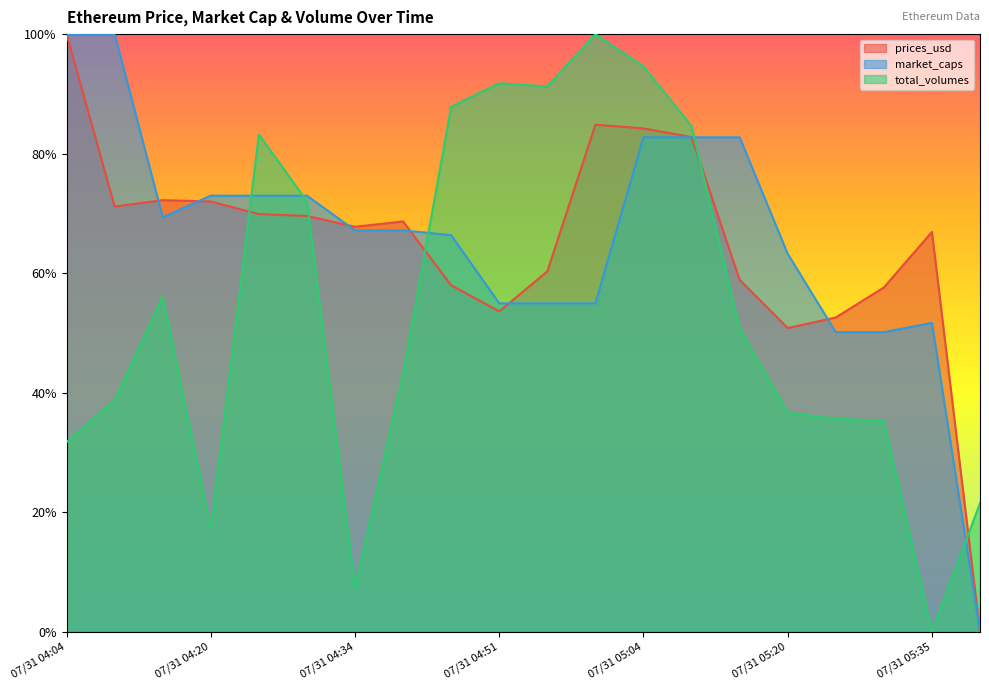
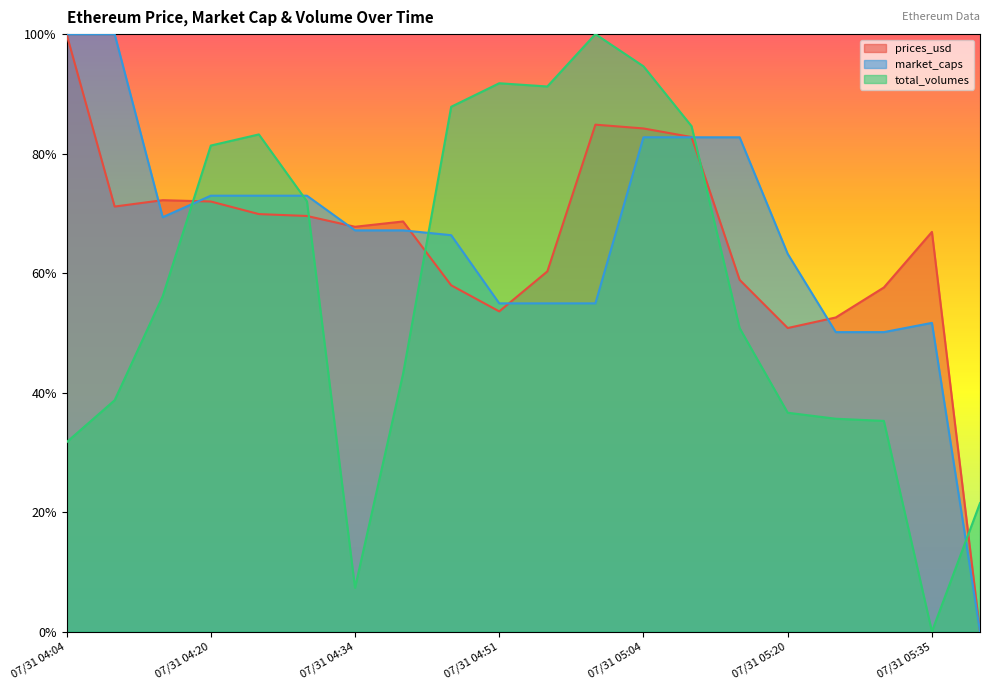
  {
    "prices_usd": {
      "07/31 04:20": "72%",
      "07/31 04:34": "68%",
      "07/31 04:51": "54%",
      "07/31 05:04": "84%",
      "07/31 05:20": "51%",
      "07/31 05:35": "67%"
    },
    "market_caps": {
      "07/31 04:20": "73%",
      "07/31 04:34": "67%",
      "07/31 04:51": "55%",
      "07/31 05:04": "83%",
      "07/31 05:20": "63%",
      "07/31 05:35": "52%"
    },
    "total_volumes": {
      "07/31 04:04": "32%",
-     "07/31 04:20": "17%",
+     "07/31 04:20": "81%",
      "07/31 04:34": "7%",
      "07/31 04:51": "92%",
      "07/31 05:04": "95%",
      "07/31 05:20": "37%",
      "07/31 05:35": "0%"
    }
  }
